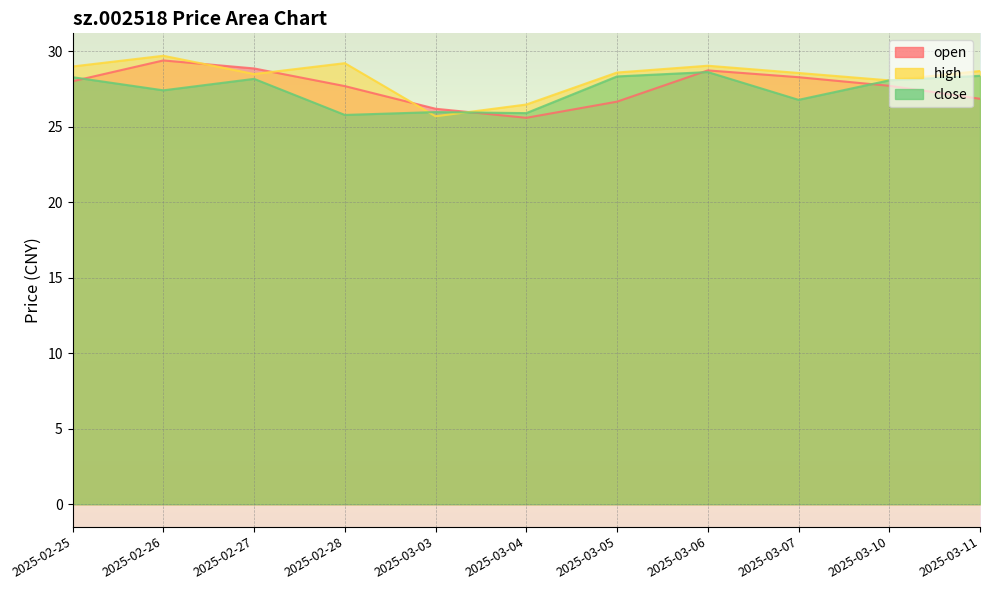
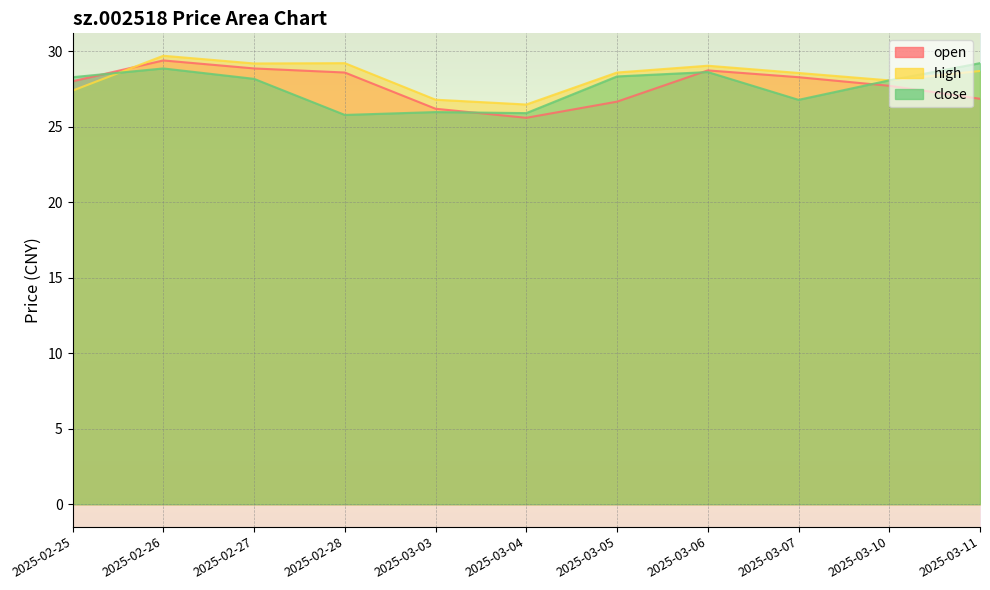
  {
    "open": {
      "2025-02-25": 28.0,
      "2025-02-26": 29.4,
      "2025-02-27": 28.9,
-     "2025-02-28": 27.7,
+     "2025-02-28": 28.6,
      "2025-03-03": 26.2,
      "2025-03-04": 25.6,
      "2025-03-05": 26.7,
      "2025-03-07": 28.3,
      "2025-03-11": 26.9
    },
    "high": {
-     "2025-02-25": 29.0,
+     "2025-02-25": 27.4,
      "2025-02-26": 29.7,
-     "2025-02-27": 28.5,
+     "2025-02-27": 29.2,
      "2025-02-28": 29.2,
-     "2025-03-03": 25.7,
+     "2025-03-03": 26.8,
      "2025-03-04": 26.5,
      "2025-03-05": 28.6,
      "2025-03-06": 29.1,
      "2025-03-07": 28.6,
      "2025-03-11": 28.7
    },
    "close": {
      "2025-02-25": 28.3,
-     "2025-02-26": 27.4,
+     "2025-02-26": 28.9,
      "2025-02-27": 28.2,
      "2025-02-28": 25.8,
      "2025-03-03": 26.0,
      "2025-03-04": 25.9,
      "2025-03-05": 28.3,
      "2025-03-07": 26.8,
-     "2025-03-11": 28.4
+     "2025-03-11": 29.2
    }
  }
